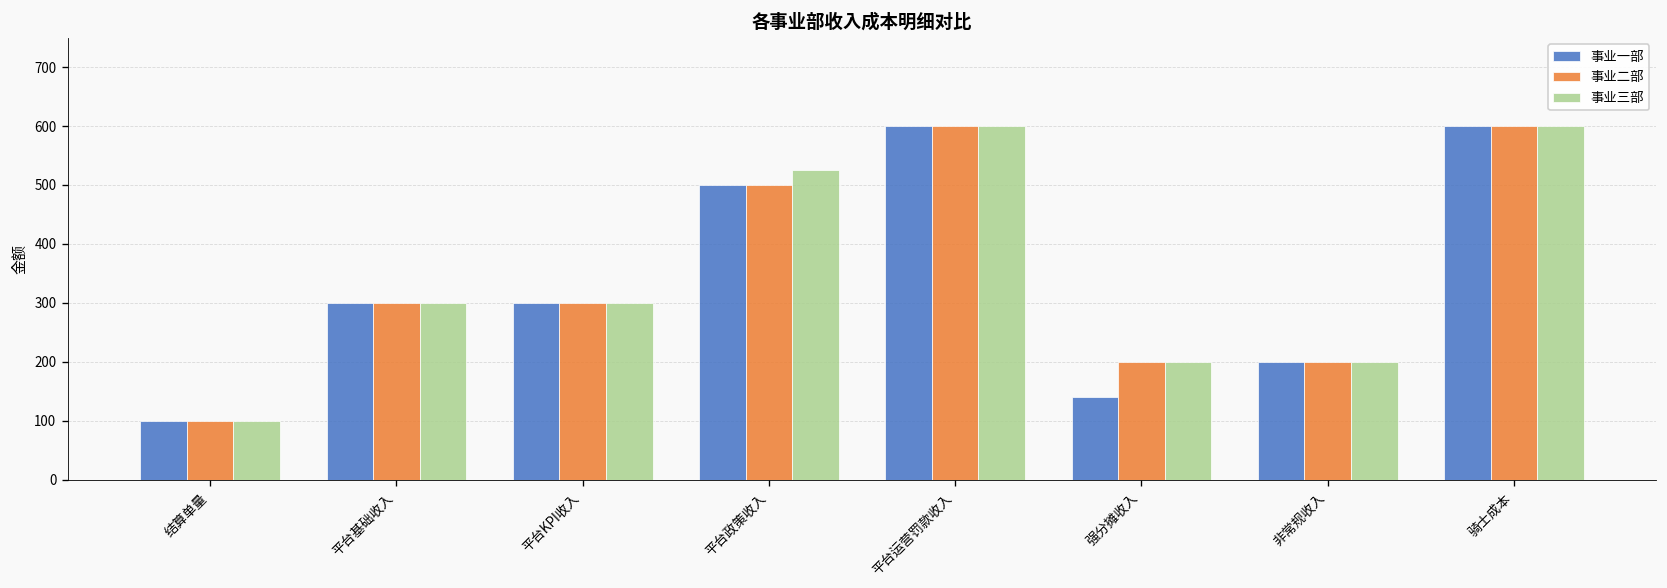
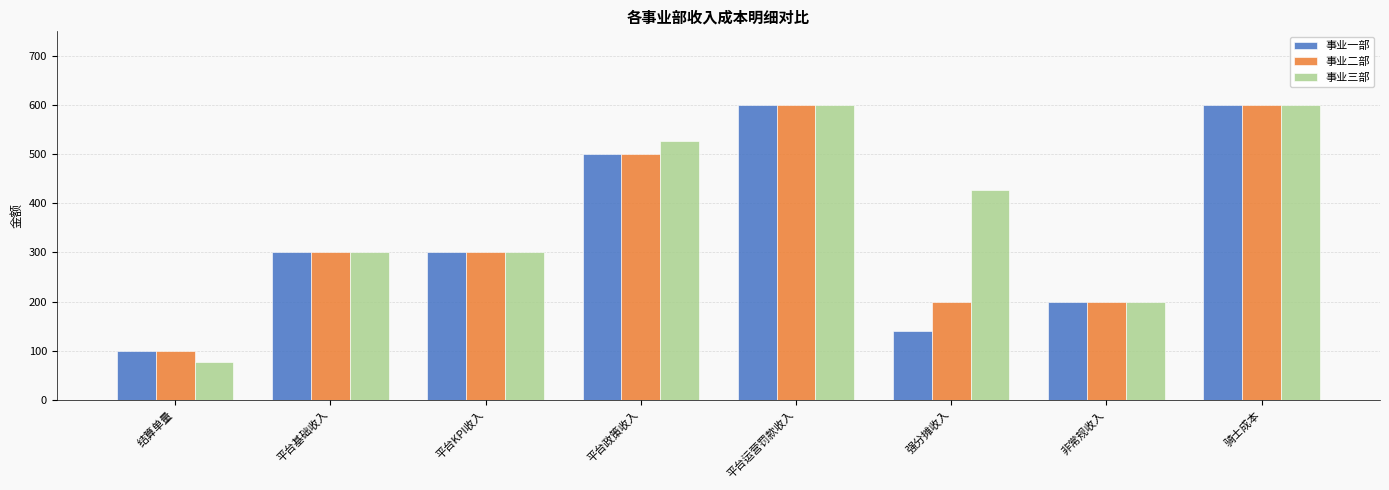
  {
    "事业一部": {
      "结算单量": 100,
      "平台基础收入": 300,
      "平台KPI收入": 300,
      "平台政策收入": 500,
      "平台运营罚款收入": 600,
      "强分摊收入": 140,
      "非常规收入": 200,
      "骑士成本": 600
    },
    "事业二部": {
      "结算单量": 100,
      "平台基础收入": 300,
      "平台KPI收入": 300,
      "平台政策收入": 500,
      "平台运营罚款收入": 600,
      "强分摊收入": 200,
      "非常规收入": 200,
      "骑士成本": 600
    },
    "事业三部": {
-     "结算单量": 100,
+     "结算单量": 80,
      "平台基础收入": 300,
      "平台KPI收入": 300,
      "平台政策收入": 530,
      "平台运营罚款收入": 600,
-     "强分摊收入": 200,
+     "强分摊收入": 430,
      "非常规收入": 200,
      "骑士成本": 600
    }
  }
